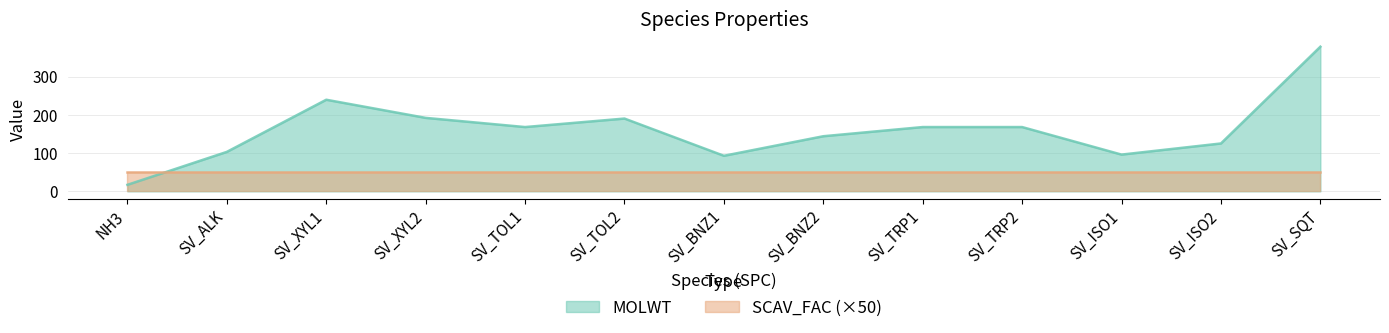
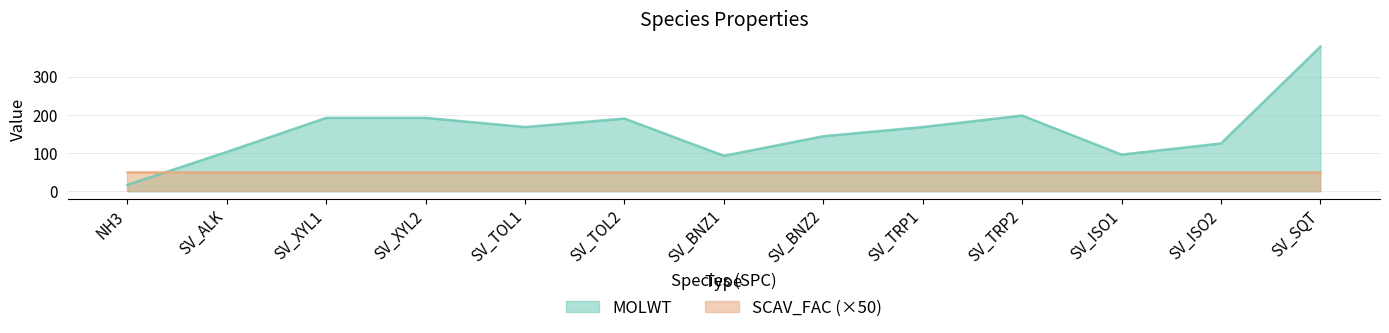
  {
    "MOLWT": {
      "NH3": 20,
      "SV_ALK": 100,
-     "SV_XYL1": 240,
+     "SV_XYL1": 190,
      "SV_XYL2": 190,
      "SV_TOL1": 170,
      "SV_TOL2": 190,
      "SV_BNZ1": 90,
      "SV_BNZ2": 140,
      "SV_TRP1": 170,
-     "SV_TRP2": 170,
+     "SV_TRP2": 200,
      "SV_ISO1": 100,
      "SV_ISO2": 130,
      "SV_SQT": 380
    },
    "SCAV_FAC (×50)": {
      "NH3": 50,
      "SV_ALK": 50,
      "SV_XYL1": 50,
      "SV_XYL2": 50,
      "SV_TOL1": 50,
      "SV_TOL2": 50,
      "SV_BNZ1": 50,
      "SV_BNZ2": 50,
      "SV_TRP1": 50,
      "SV_TRP2": 50,
      "SV_ISO1": 50,
      "SV_ISO2": 50,
      "SV_SQT": 50
    }
  }
